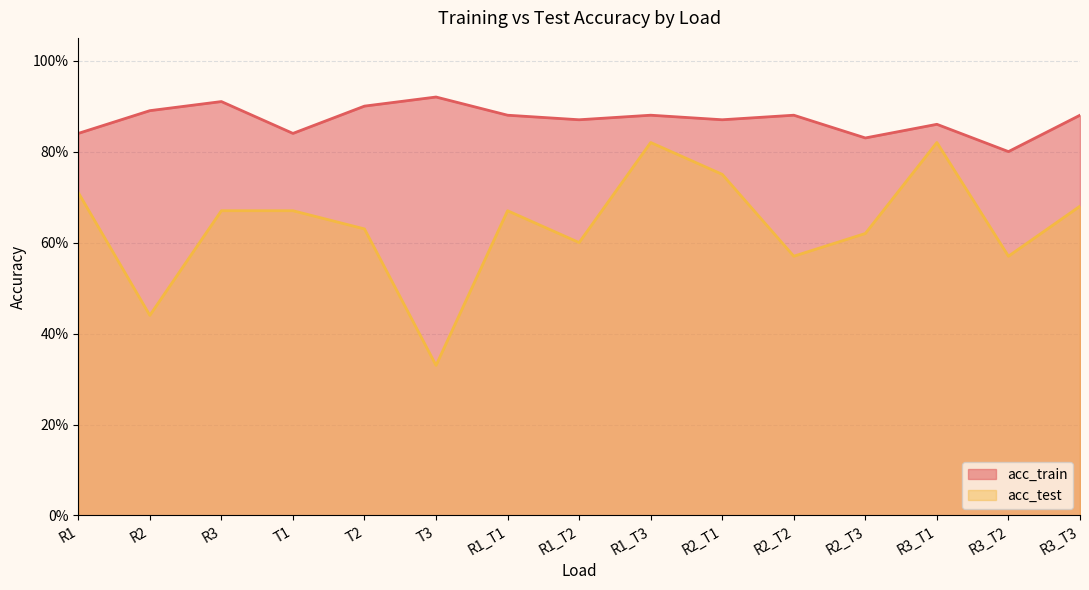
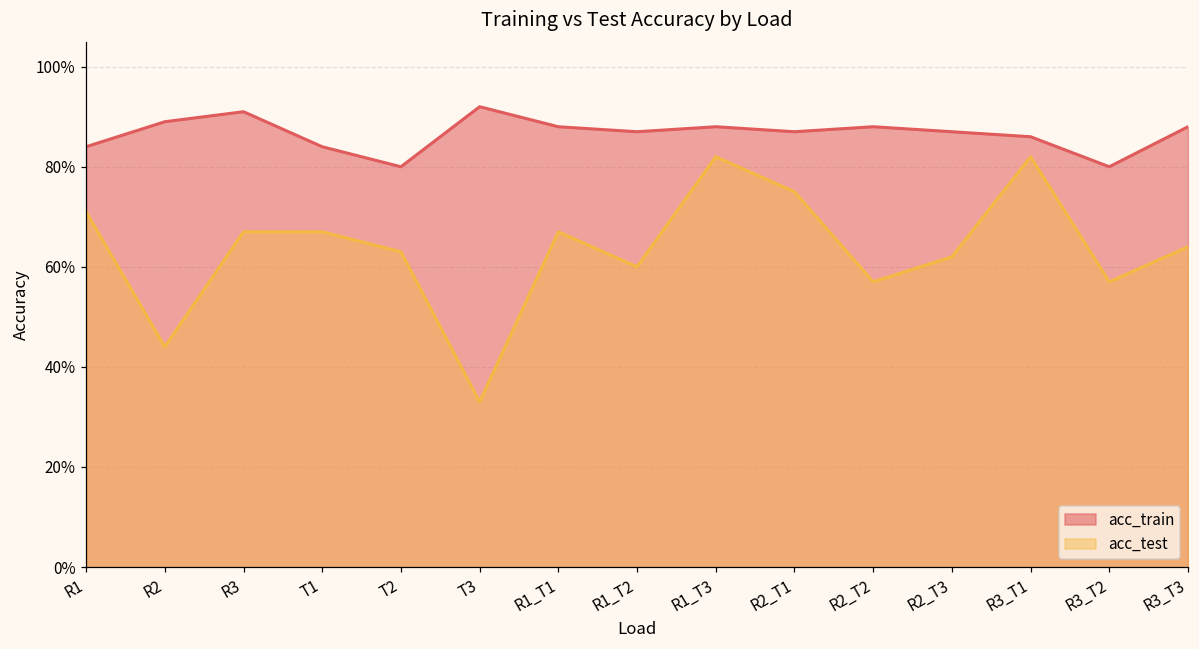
  {
    "acc_train": {
      "R1": "84%",
      "R2": "89%",
      "R3": "91%",
      "T1": "84%",
-     "T2": "90%",
+     "T2": "80%",
      "T3": "92%",
      "R1_T1": "88%",
      "R1_T2": "87%",
      "R1_T3": "88%",
      "R2_T1": "87%",
      "R2_T2": "88%",
-     "R2_T3": "83%",
+     "R2_T3": "87%",
      "R3_T1": "86%",
      "R3_T2": "80%",
      "R3_T3": "88%"
    },
    "acc_test": {
      "R1": "71%",
      "R2": "44%",
      "R3": "67%",
      "T1": "67%",
      "T2": "63%",
      "T3": "33%",
      "R1_T1": "67%",
      "R1_T2": "60%",
      "R1_T3": "82%",
      "R2_T1": "75%",
      "R2_T2": "57%",
      "R2_T3": "62%",
      "R3_T1": "82%",
      "R3_T2": "57%",
-     "R3_T3": "68%"
+     "R3_T3": "64%"
    }
  }
